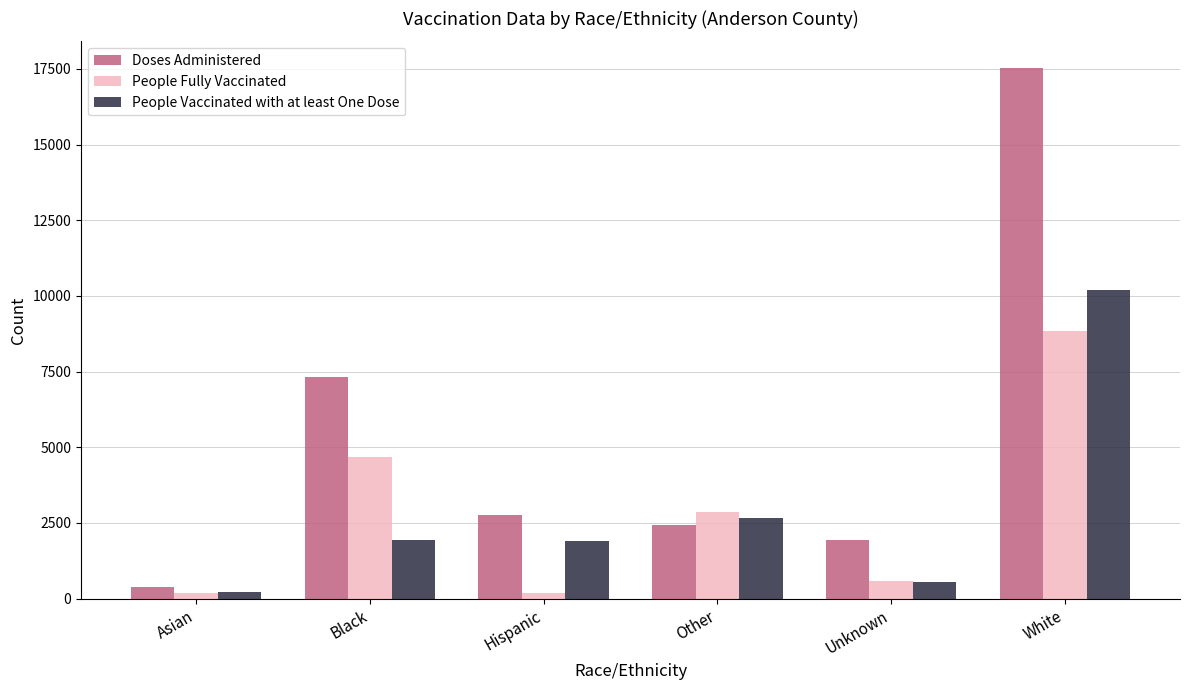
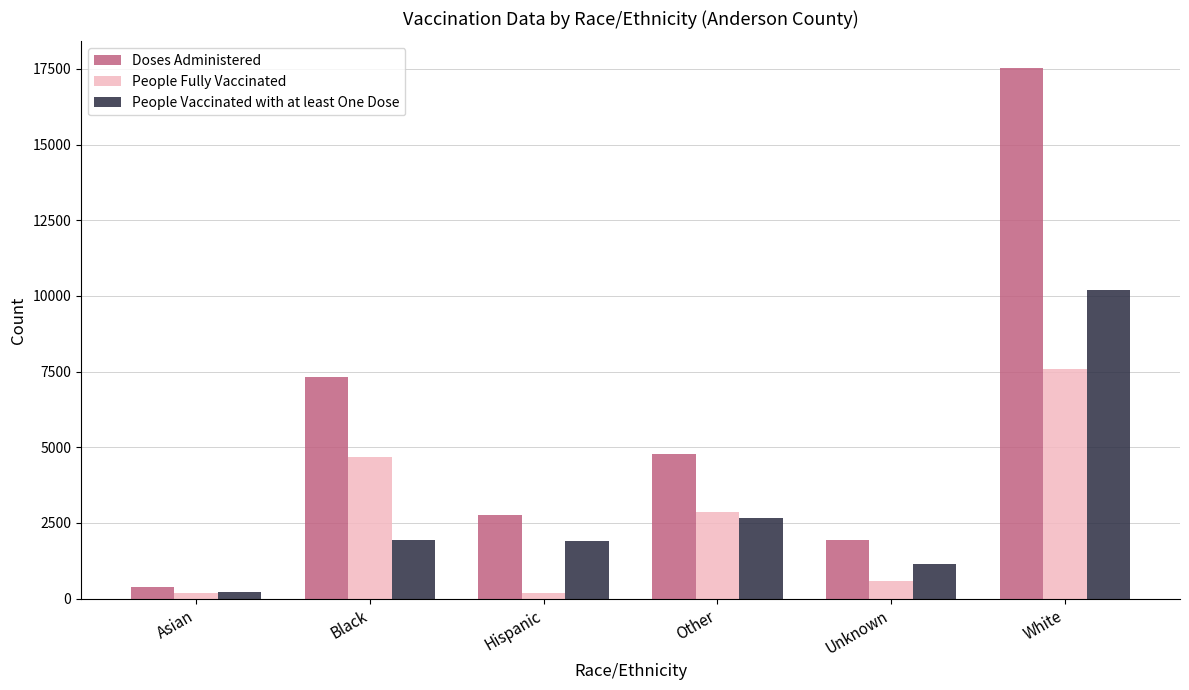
  {
    "Doses Administered": {
      "Asian": 400,
      "Black": 7300,
      "Hispanic": 2800,
-     "Other": 2400,
+     "Other": 4800,
      "Unknown": 2000,
      "White": 17500
    },
    "People Fully Vaccinated": {
      "Asian": 200,
      "Black": 4700,
      "Hispanic": 200,
      "Other": 2900,
      "Unknown": 600,
-     "White": 8800
+     "White": 7600
    },
    "People Vaccinated with at least One Dose": {
      "Asian": 200,
      "Black": 2000,
      "Hispanic": 1900,
      "Other": 2700,
-     "Unknown": 600,
+     "Unknown": 1100,
      "White": 10200
    }
  }
